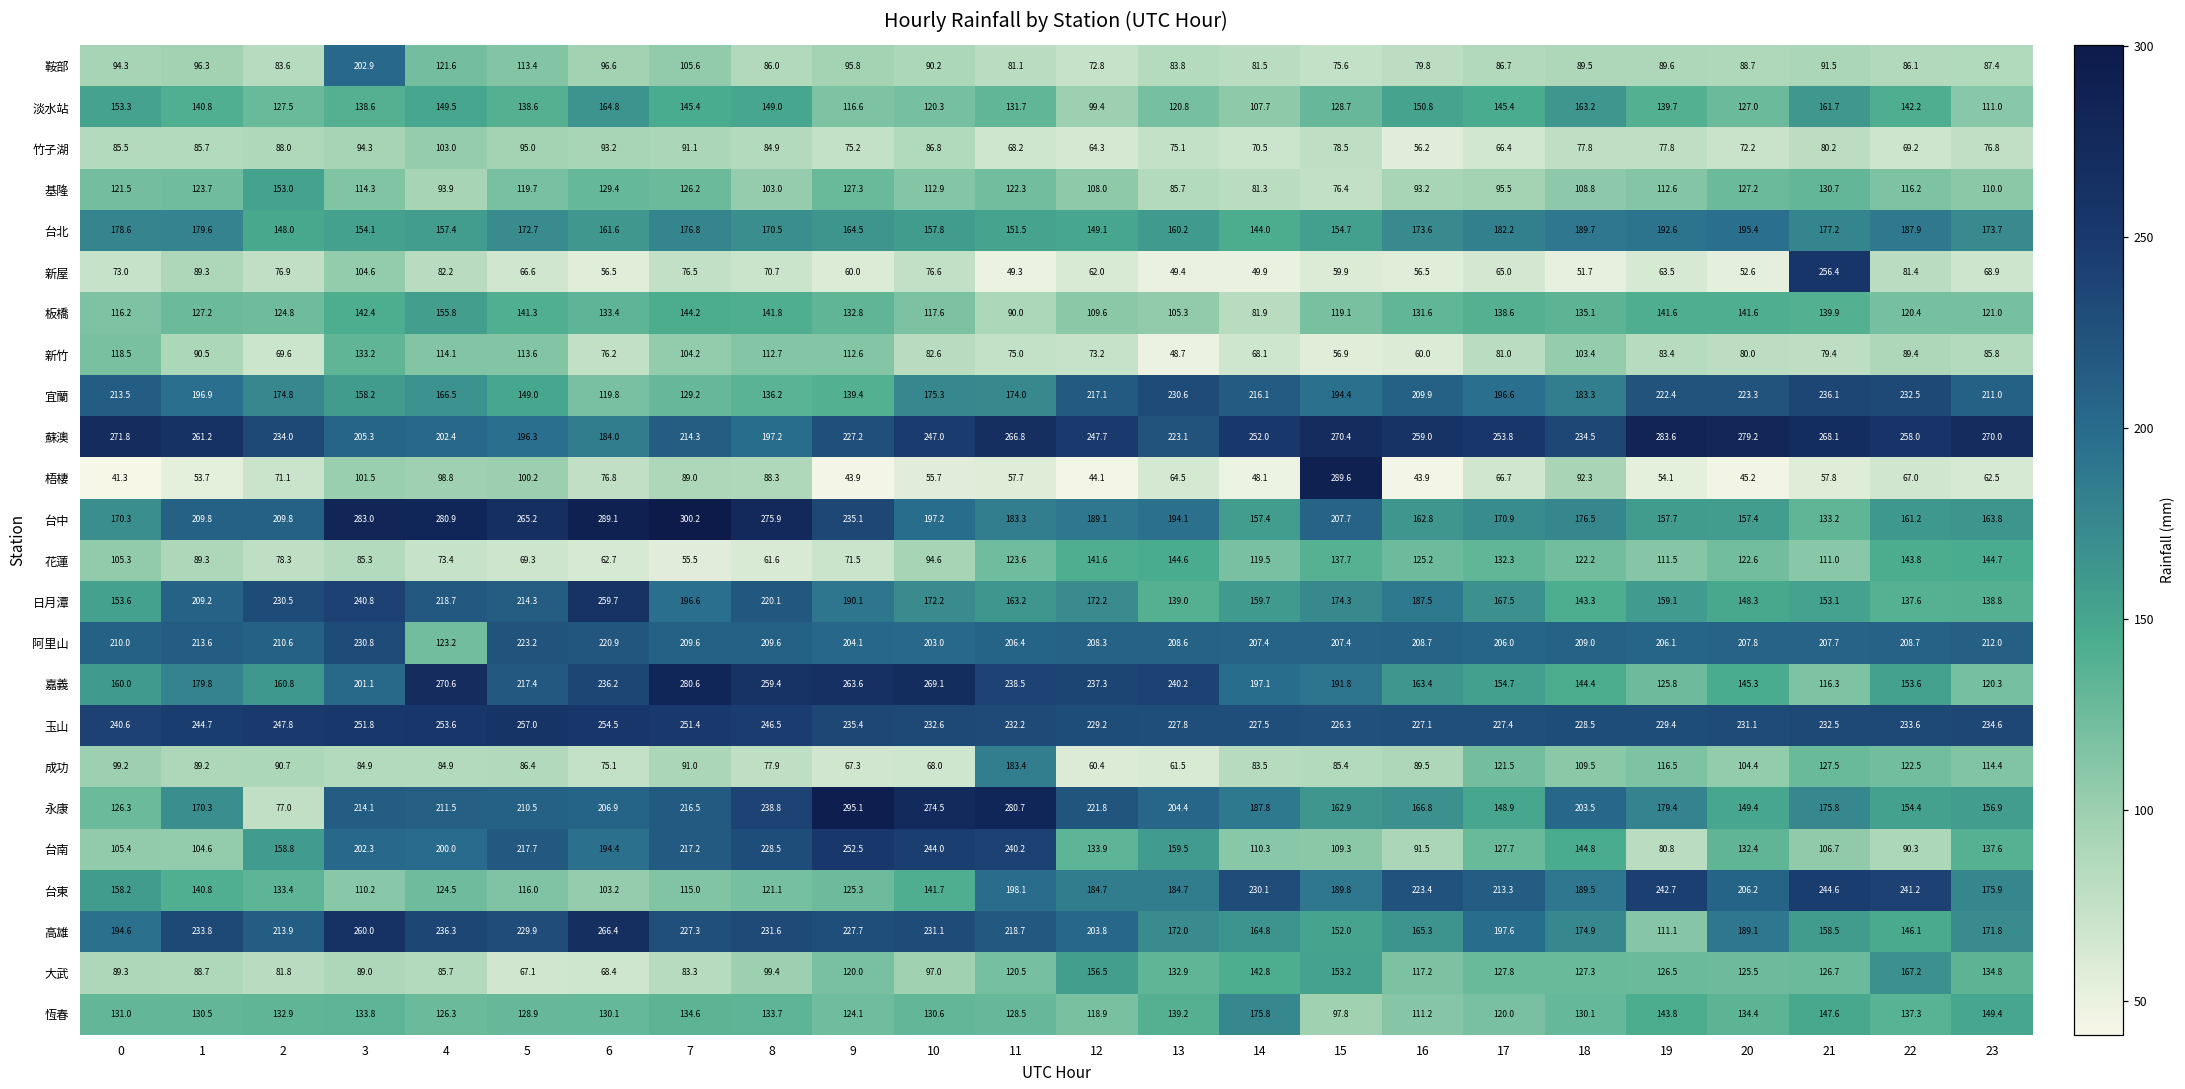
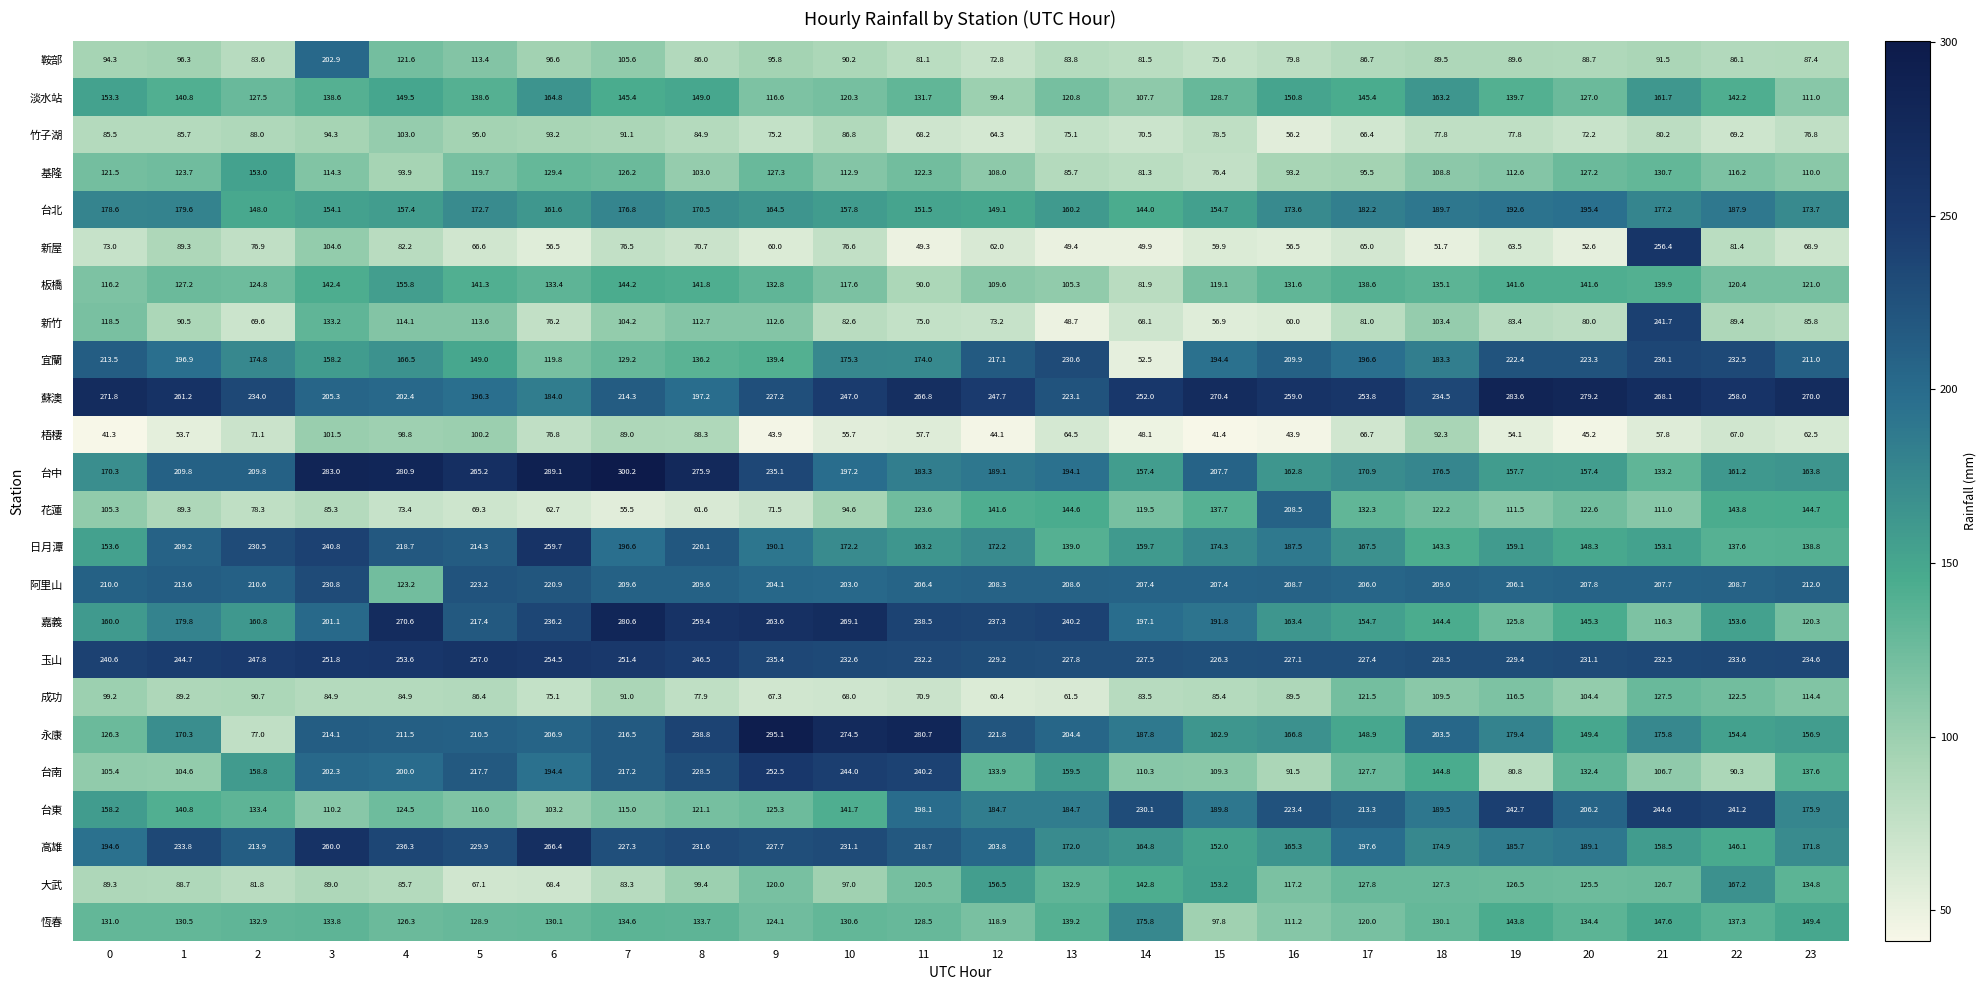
  {
    "新竹": {
      "0": 118.5,
      "1": 90.5,
      "2": 69.6,
      "3": 133.2,
      "4": 114.1,
      "5": 113.6,
      "6": 76.2,
      "7": 104.2,
      "8": 112.7,
      "9": 112.6,
      "10": 82.6,
      "11": 75.0,
      "12": 73.2,
      "13": 48.7,
      "14": 68.1,
      "15": 56.9,
      "16": 60.0,
      "17": 81.0,
      "18": 103.4,
      "19": 83.4,
      "20": 80.0,
-     "21": 79.4,
+     "21": 241.7,
      "22": 89.4,
      "23": 85.8
    },
    "宜蘭": {
      "0": 213.5,
      "1": 196.9,
      "2": 174.8,
      "3": 158.2,
      "4": 166.5,
      "5": 149.0,
      "6": 119.8,
      "7": 129.2,
      "8": 136.2,
      "9": 139.4,
      "10": 175.3,
      "11": 174.0,
      "12": 217.1,
      "13": 230.6,
-     "14": 216.1,
+     "14": 52.5,
      "15": 194.4,
      "16": 209.9,
      "17": 196.6,
      "18": 183.3,
      "19": 222.4,
      "20": 223.3,
      "21": 236.1,
      "22": 232.5,
      "23": 211.0
    },
    "梧棲": {
      "0": 41.3,
      "1": 53.7,
      "2": 71.1,
      "3": 101.5,
      "4": 98.8,
      "5": 100.2,
      "6": 76.8,
      "7": 89.0,
      "8": 88.3,
      "9": 43.9,
      "10": 55.7,
      "11": 57.7,
      "12": 44.1,
      "13": 64.5,
      "14": 48.1,
-     "15": 289.6,
+     "15": 41.4,
      "16": 43.9,
      "17": 66.7,
      "18": 92.3,
      "19": 54.1,
      "20": 45.2,
      "21": 57.8,
      "22": 67.0,
      "23": 62.5
    },
    "花蓮": {
      "0": 105.3,
      "1": 89.3,
      "2": 78.3,
      "3": 85.3,
      "4": 73.4,
      "5": 69.3,
      "6": 62.7,
      "7": 55.5,
      "8": 61.6,
      "9": 71.5,
      "10": 94.6,
      "11": 123.6,
      "12": 141.6,
      "13": 144.6,
      "14": 119.5,
      "15": 137.7,
-     "16": 125.2,
+     "16": 208.5,
      "17": 132.3,
      "18": 122.2,
      "19": 111.5,
      "20": 122.6,
      "21": 111.0,
      "22": 143.8,
      "23": 144.7
    },
    "成功": {
      "0": 99.2,
      "1": 89.2,
      "2": 90.7,
      "3": 84.9,
      "4": 84.9,
      "5": 86.4,
      "6": 75.1,
      "7": 91.0,
      "8": 77.9,
      "9": 67.3,
      "10": 68.0,
-     "11": 183.4,
+     "11": 70.9,
      "12": 60.4,
      "13": 61.5,
      "14": 83.5,
      "15": 85.4,
      "16": 89.5,
      "17": 121.5,
      "18": 109.5,
      "19": 116.5,
      "20": 104.4,
      "21": 127.5,
      "22": 122.5,
      "23": 114.4
    },
    "高雄": {
      "0": 194.6,
      "1": 233.8,
      "2": 213.9,
      "3": 260.0,
      "4": 236.3,
      "5": 229.9,
      "6": 266.4,
      "7": 227.3,
      "8": 231.6,
      "9": 227.7,
      "10": 231.1,
      "11": 218.7,
      "12": 203.8,
      "13": 172.0,
      "14": 164.8,
      "15": 152.0,
      "16": 165.3,
      "17": 197.6,
      "18": 174.9,
-     "19": 111.1,
+     "19": 185.7,
      "20": 189.1,
      "21": 158.5,
      "22": 146.1,
      "23": 171.8
    }
  }
